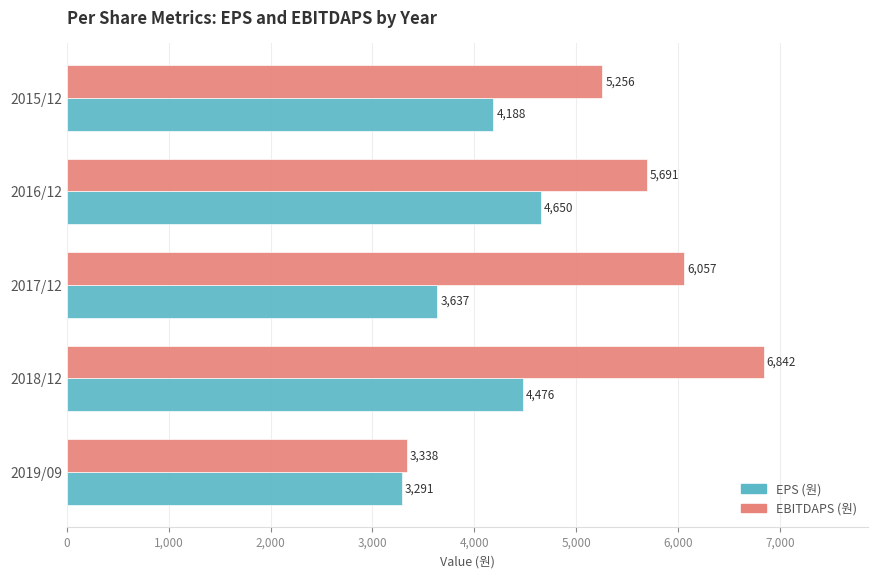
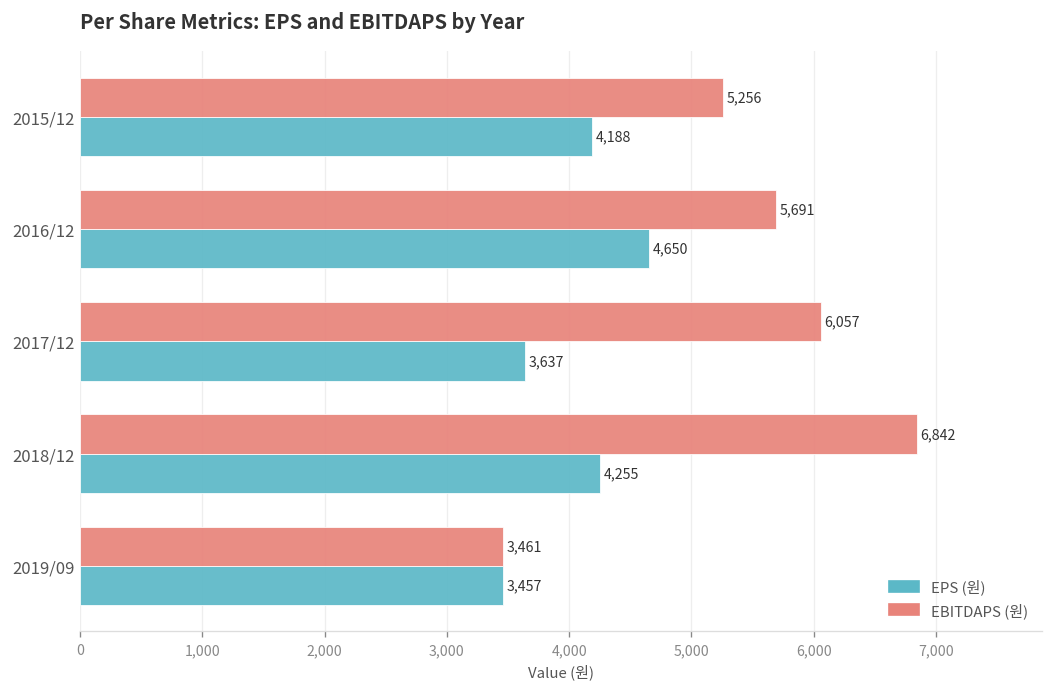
  {
    "EPS (원)": {
      "2015/12": "4,188",
      "2016/12": "4,650",
      "2017/12": "3,637",
-     "2018/12": "4,476",
-     "2019/09": "3,291"
+     "2018/12": "4,255",
+     "2019/09": "3,457"
    },
    "EBITDAPS (원)": {
      "2015/12": "5,256",
      "2016/12": "5,691",
      "2017/12": "6,057",
      "2018/12": "6,842",
-     "2019/09": "3,338"
+     "2019/09": "3,461"
    }
  }
